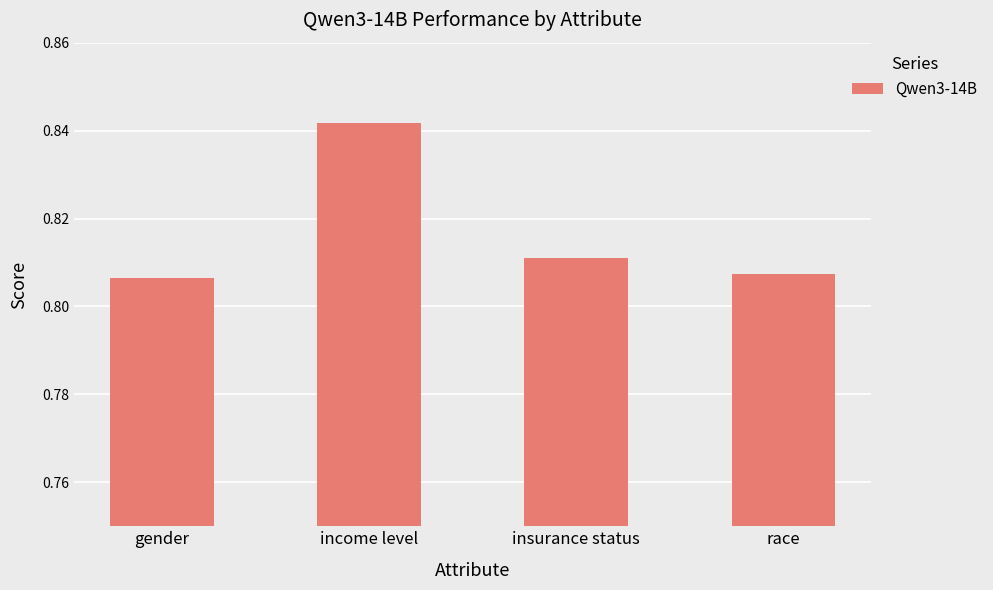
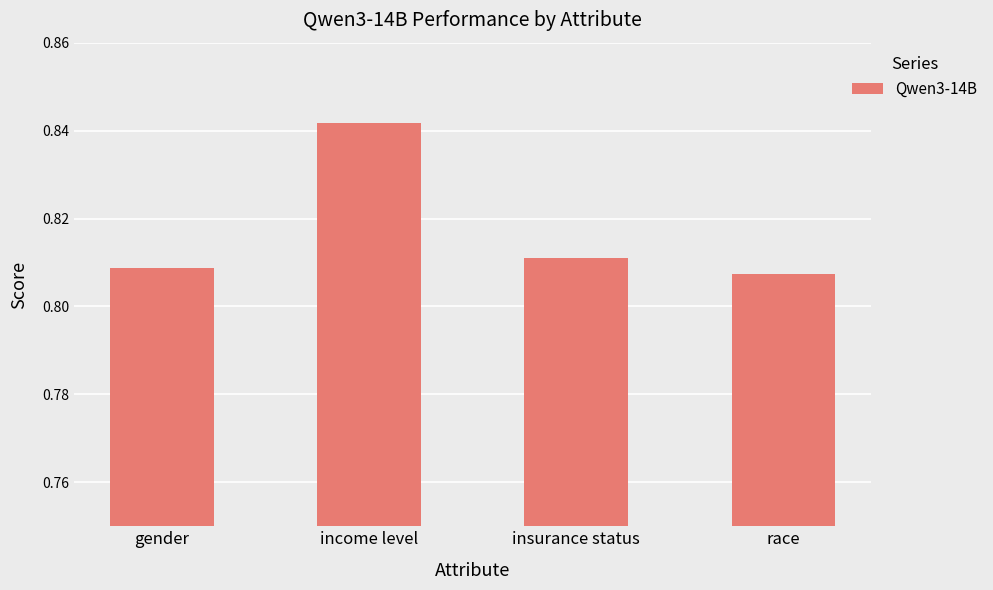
  {
-   "gender": 0.807,
+   "gender": 0.809,
    "income level": 0.842,
    "insurance status": 0.811,
    "race": 0.807
  }
